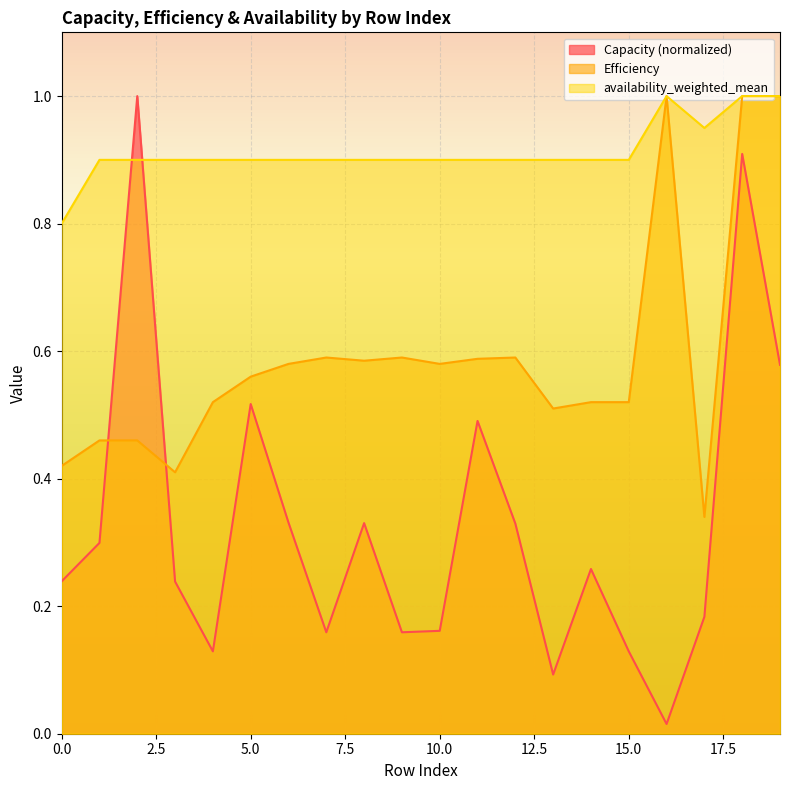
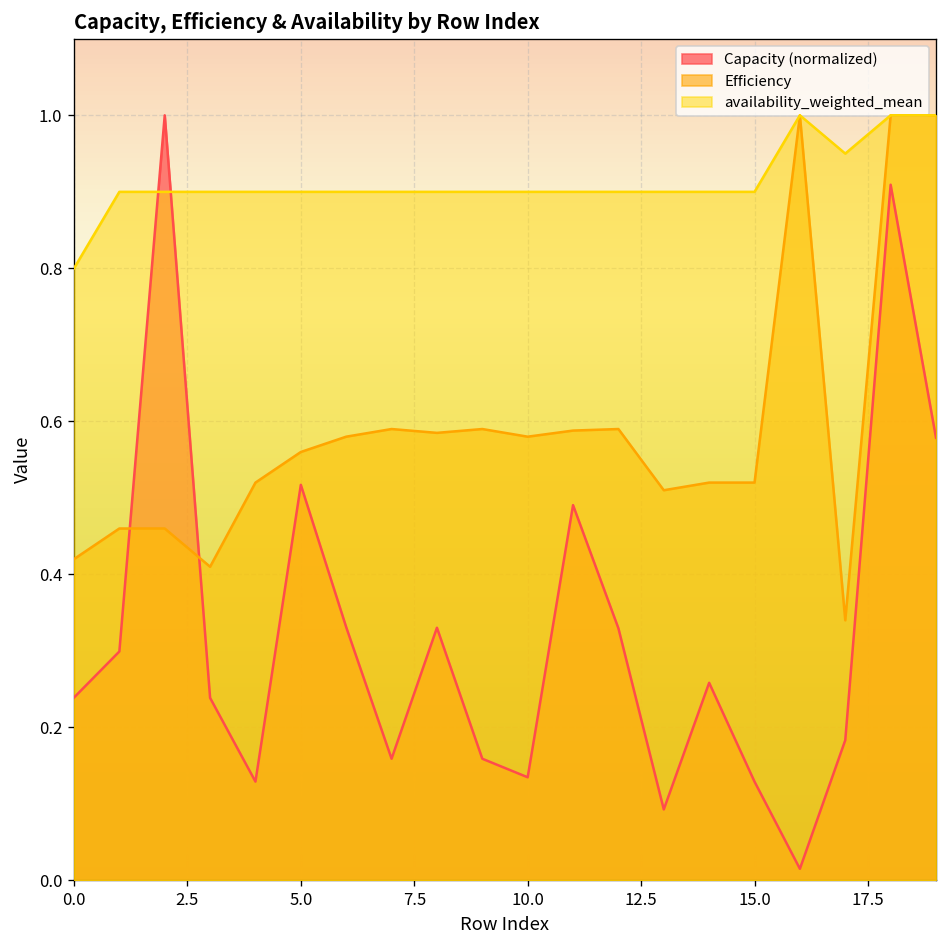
  {
    "Capacity (normalized)": {
      "0.0": 0.24,
      "5.0": 0.52,
-     "10.0": 0.16,
+     "10.0": 0.13,
      "15.0": 0.13
    }
  }
